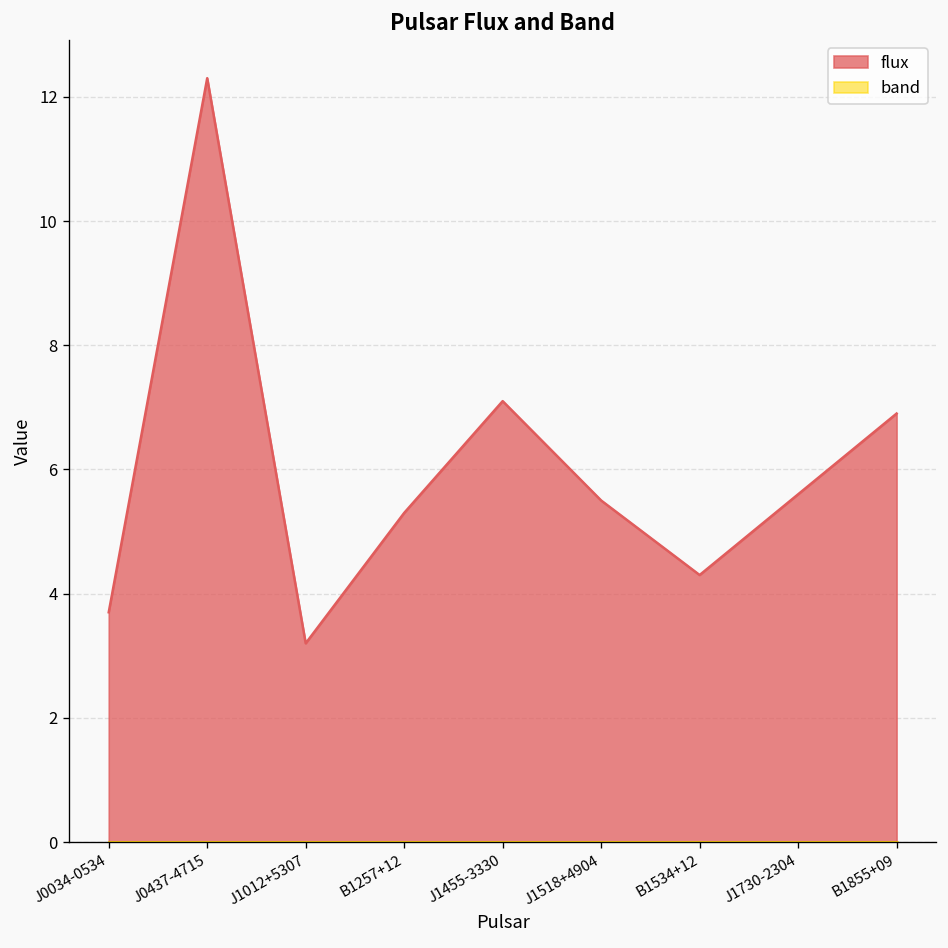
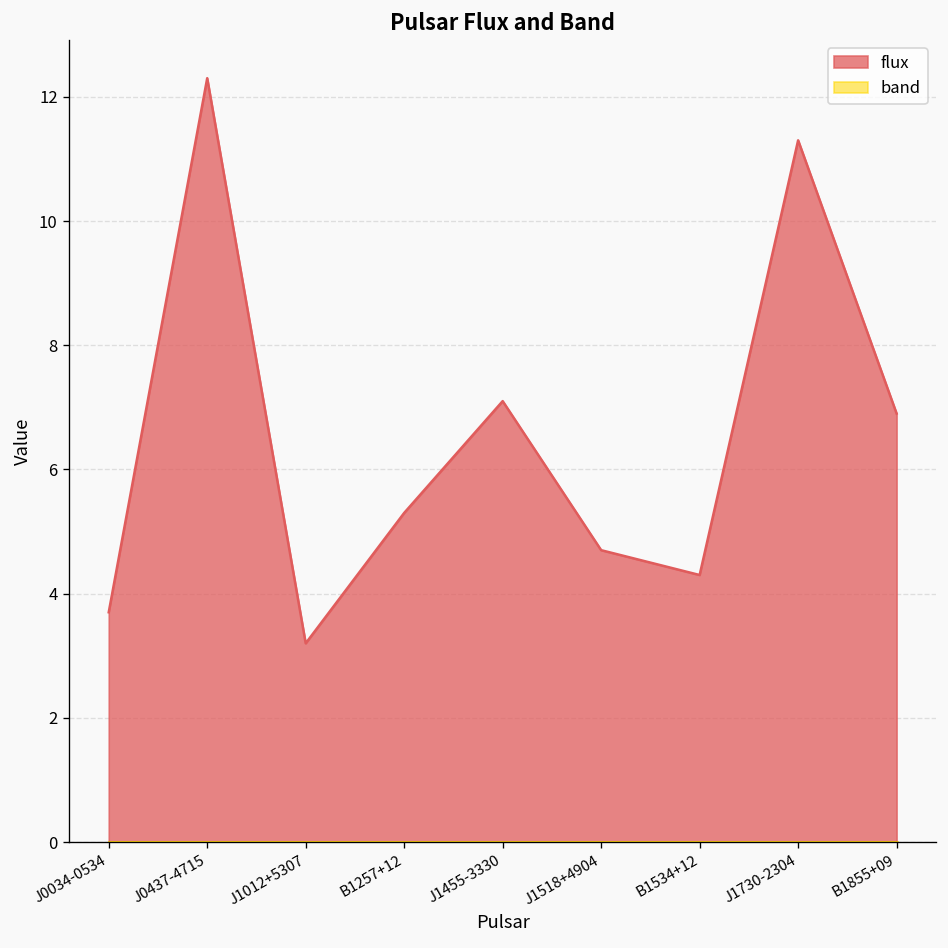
  {
    "flux": {
      "J0034-0534": 3.7,
      "J0437-4715": 12.3,
      "J1012+5307": 3.2,
      "B1257+12": 5.3,
      "J1455-3330": 7.1,
-     "J1518+4904": 5.5,
+     "J1518+4904": 4.7,
      "B1534+12": 4.3,
-     "J1730-2304": 5.6,
+     "J1730-2304": 11.3,
      "B1855+09": 6.9
    },
    "band": {
      "J0034-0534": 0.0,
      "J0437-4715": 0.0,
      "J1012+5307": 0.0,
      "B1257+12": 0.0,
      "J1455-3330": 0.0,
      "J1518+4904": 0.0,
      "B1534+12": 0.0,
      "J1730-2304": 0.0,
      "B1855+09": 0.0
    }
  }
